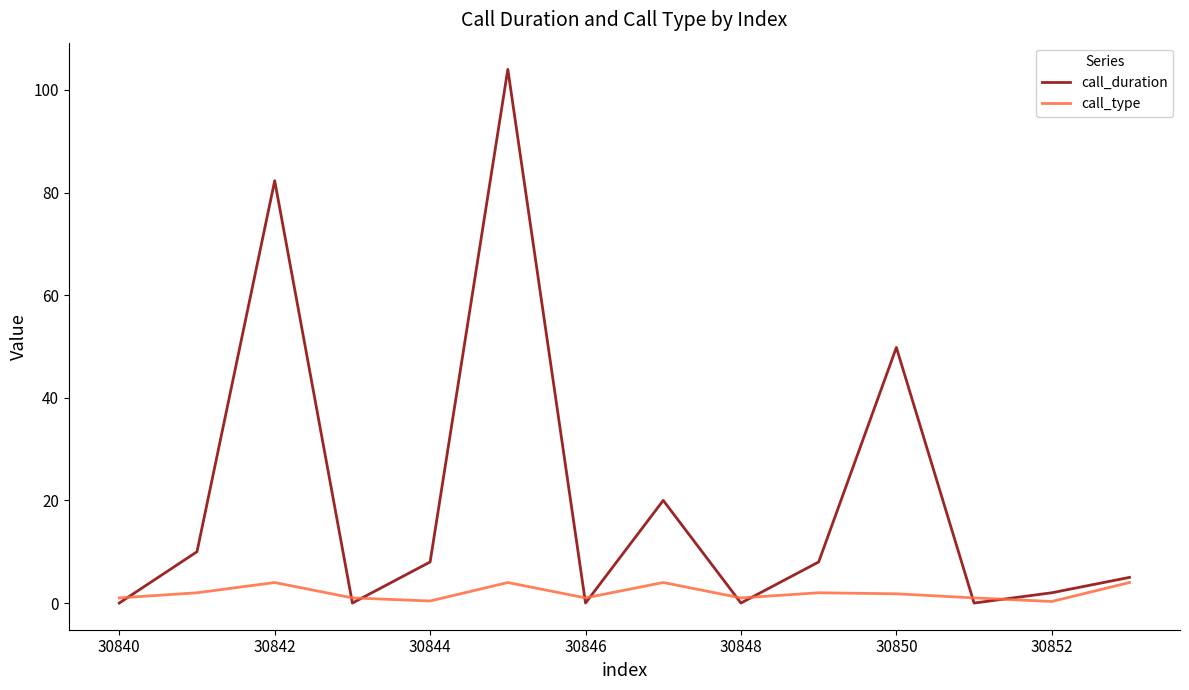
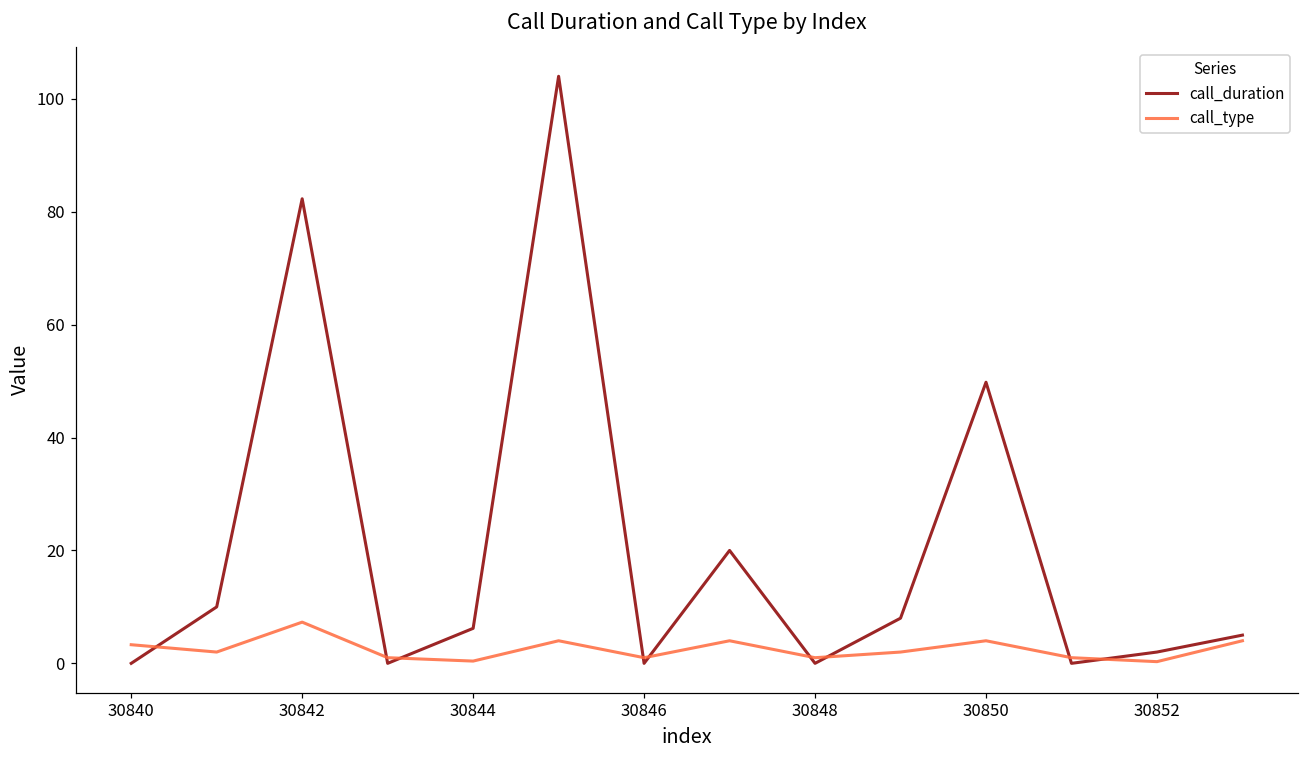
  {
    "call_duration": {
      "30840": 0,
      "30842": 82,
-     "30844": 8,
+     "30844": 6,
      "30846": 0,
      "30848": 0,
      "30850": 50,
      "30852": 2
    },
    "call_type": {
-     "30840": 1,
-     "30842": 4,
+     "30840": 3,
+     "30842": 7,
      "30844": 0,
      "30846": 1,
      "30848": 1,
-     "30850": 2,
+     "30850": 4,
      "30852": 0
    }
  }
